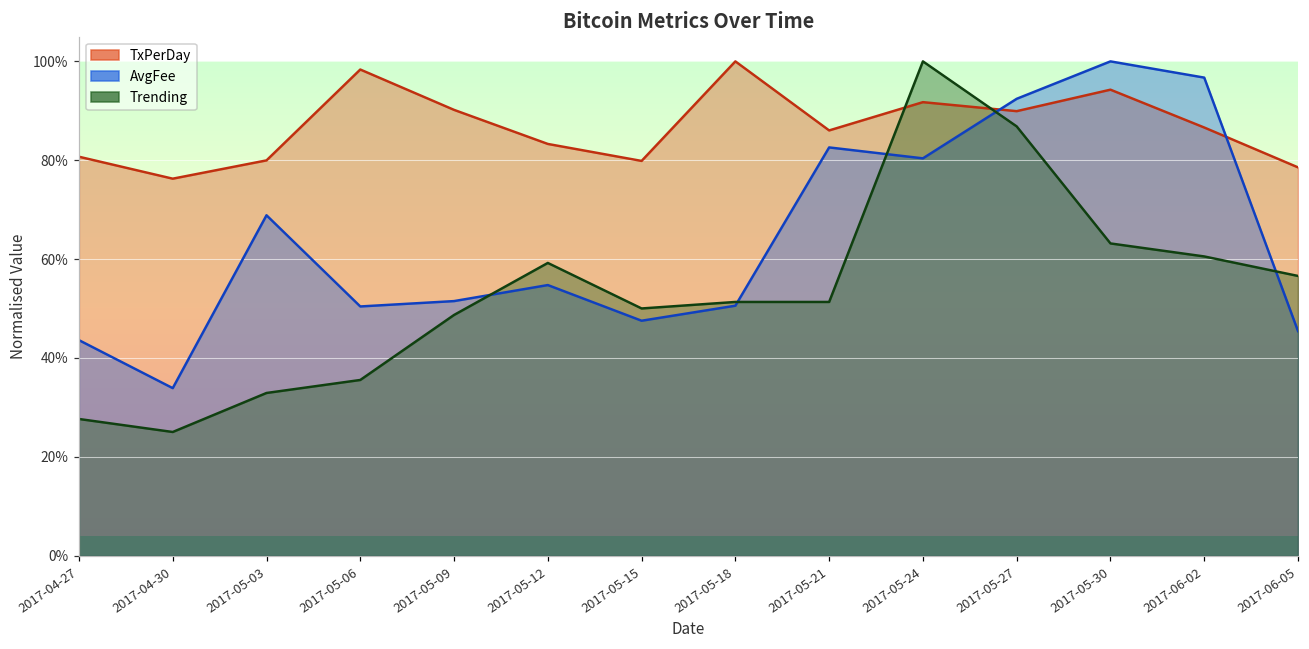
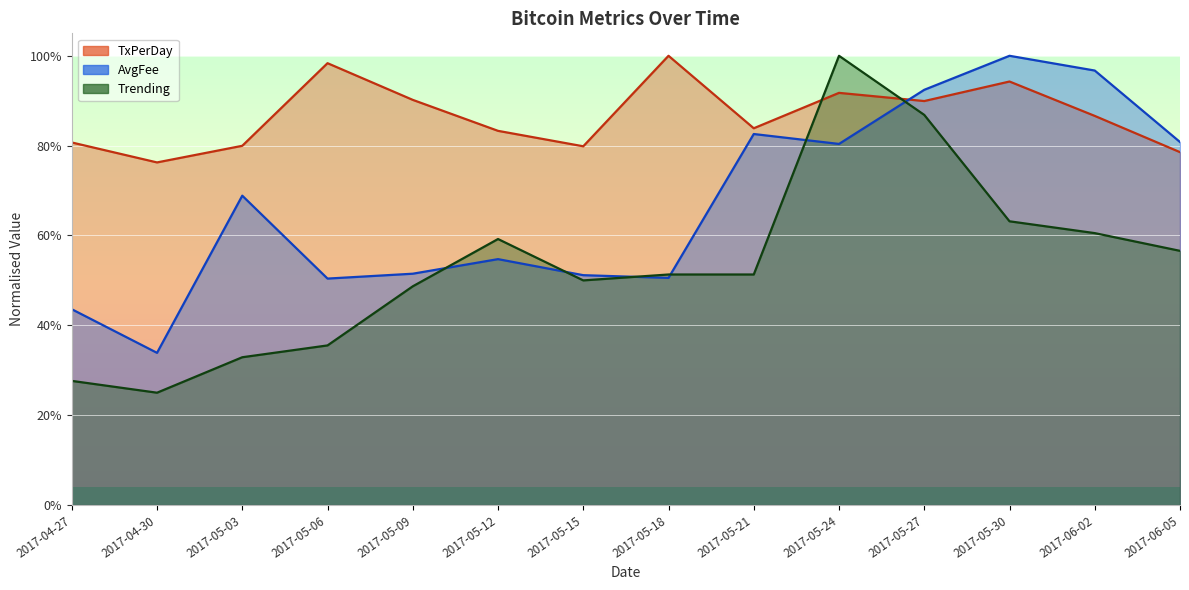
  {
    "TxPerDay": {
      "2017-04-27": "81%",
      "2017-04-30": "76%",
      "2017-05-03": "80%",
      "2017-05-06": "98%",
      "2017-05-09": "90%",
      "2017-05-12": "83%",
      "2017-05-15": "80%",
      "2017-05-18": "100%",
-     "2017-05-21": "86%",
+     "2017-05-21": "84%",
      "2017-05-24": "92%",
      "2017-05-27": "90%",
      "2017-05-30": "94%",
      "2017-06-02": "87%",
      "2017-06-05": "79%"
    },
    "AvgFee": {
      "2017-04-27": "44%",
      "2017-04-30": "34%",
      "2017-05-03": "69%",
      "2017-05-06": "50%",
      "2017-05-09": "51%",
      "2017-05-12": "55%",
-     "2017-05-15": "48%",
+     "2017-05-15": "51%",
      "2017-05-18": "51%",
      "2017-05-21": "83%",
      "2017-05-24": "80%",
      "2017-05-27": "92%",
      "2017-05-30": "100%",
      "2017-06-02": "97%",
-     "2017-06-05": "45%"
+     "2017-06-05": "81%"
    },
    "Trending": {
      "2017-04-27": "28%",
      "2017-04-30": "25%",
      "2017-05-03": "33%",
      "2017-05-06": "36%",
      "2017-05-09": "49%",
      "2017-05-12": "59%",
      "2017-05-15": "50%",
      "2017-05-18": "51%",
      "2017-05-21": "51%",
      "2017-05-24": "100%",
      "2017-05-27": "87%",
      "2017-05-30": "63%",
      "2017-06-02": "61%",
      "2017-06-05": "57%"
    }
  }
